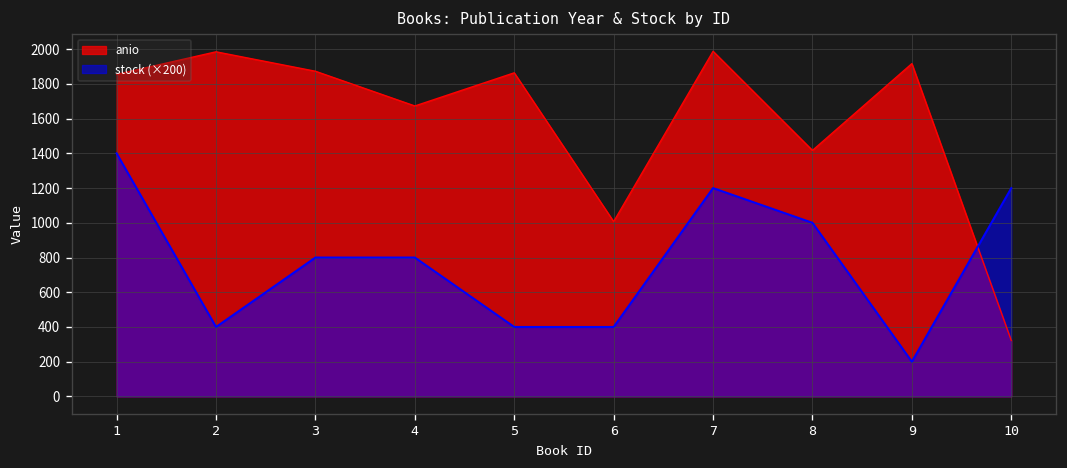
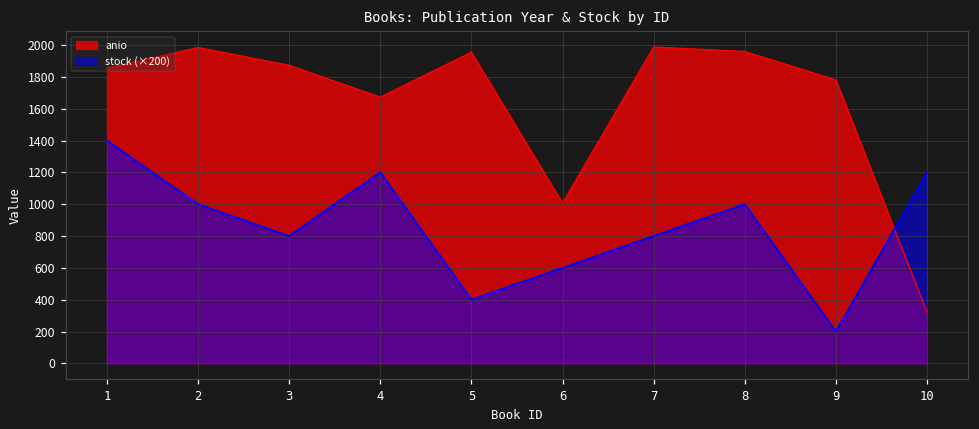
  {
    "anio": {
      "2": 1990,
      "3": 1870,
      "4": 1670,
-     "5": 1860,
+     "5": 1960,
      "6": 1010,
      "7": 1990,
-     "8": 1420,
-     "9": 1920,
+     "8": 1960,
+     "9": 1780,
      "10": 320
    },
    "stock (×200)": {
      "1": 1400,
-     "2": 400,
+     "2": 1000,
      "3": 800,
-     "4": 800,
+     "4": 1200,
      "5": 400,
-     "6": 400,
-     "7": 1200,
+     "6": 600,
+     "7": 800,
      "8": 1000,
      "9": 200,
      "10": 1200
    }
  }
